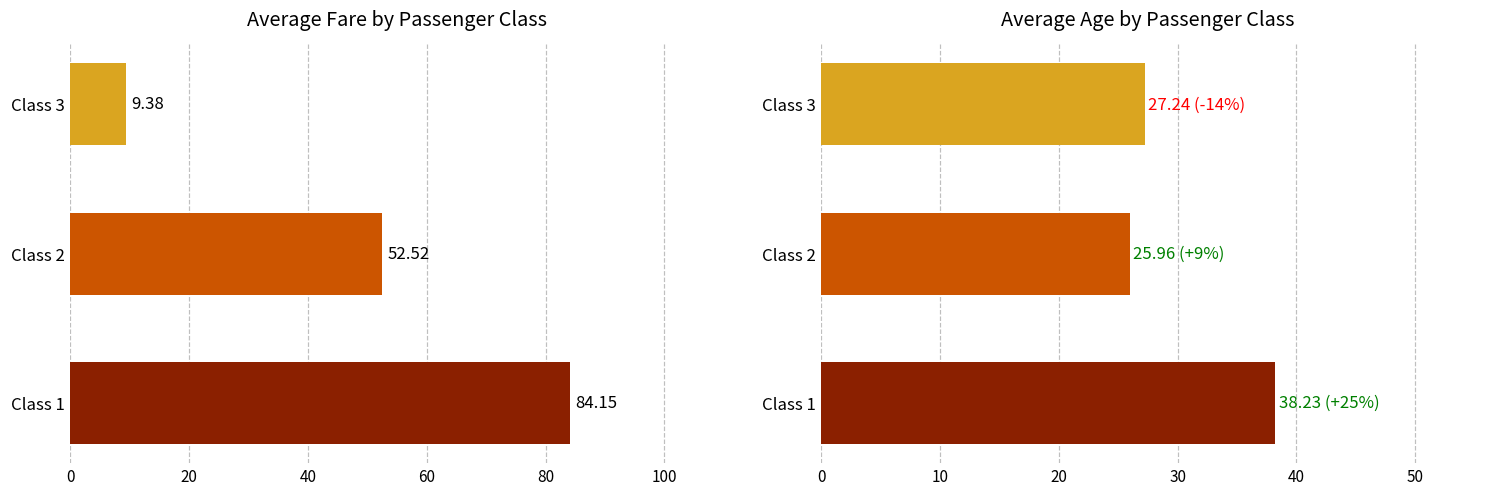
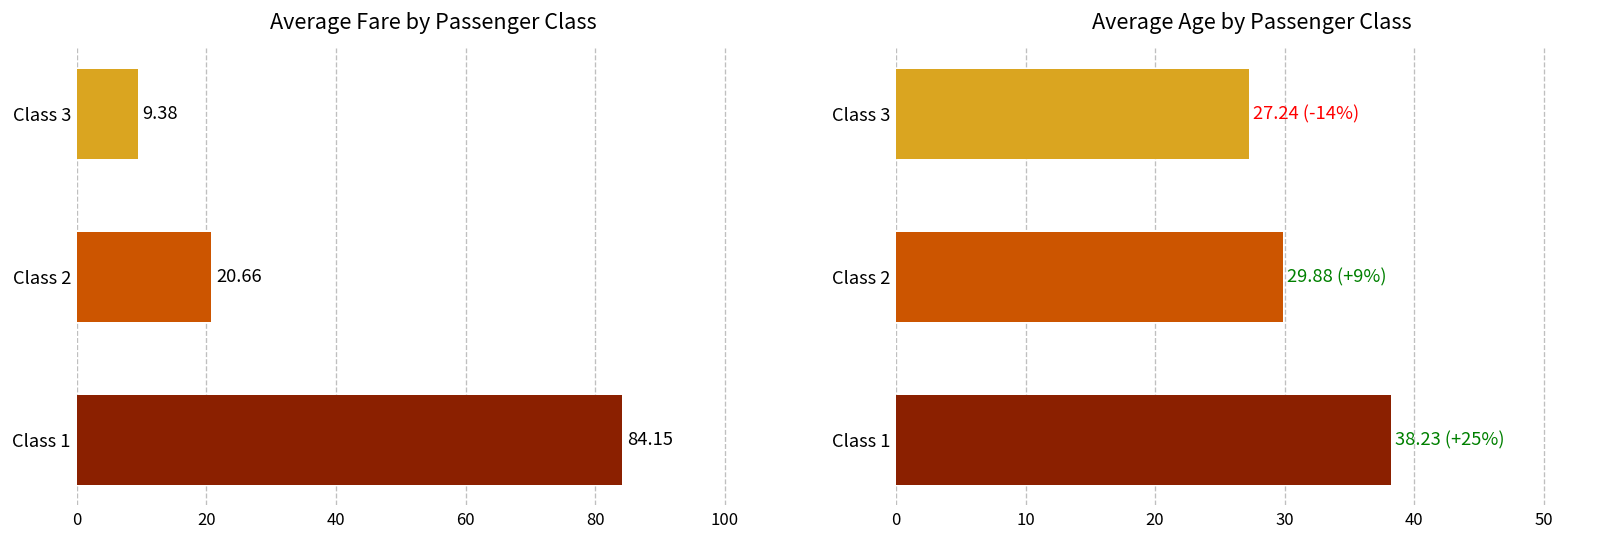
  {
    "Average Fare by Passenger Class": {
      "Class 3": 9.38,
-     "Class 2": 52.52,
+     "Class 2": 20.66,
      "Class 1": 84.15
    },
    "Average Age by Passenger Class": {
      "Class 3": 27.24,
-     "Class 2": 25.96,
+     "Class 2": 29.88,
      "Class 1": 38.23
    }
  }
